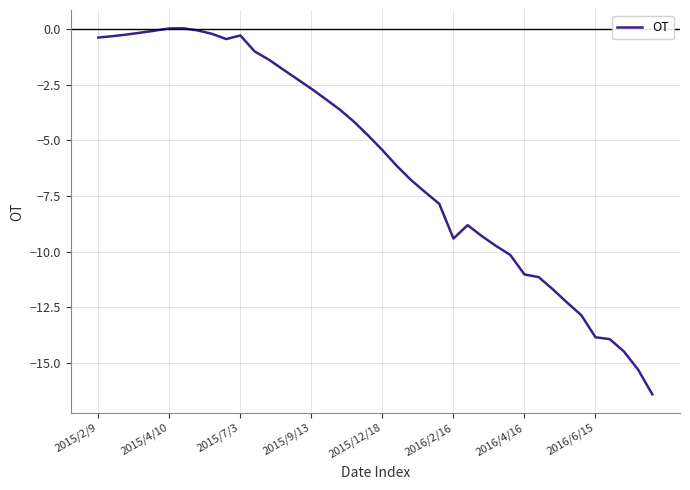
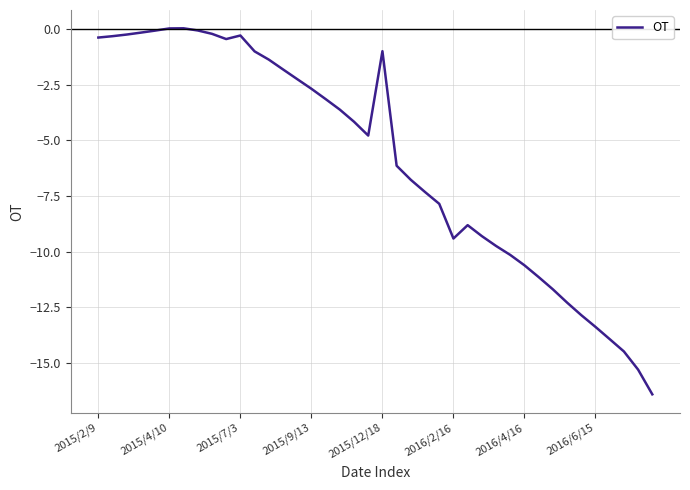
  {
    "2015/2/9": -0.4,
    "2015/4/10": 0.0,
    "2015/7/3": -0.3,
    "2015/9/13": -2.7,
-   "2015/12/18": -5.4,
+   "2015/12/18": -1.0,
    "2016/2/16": -9.4,
-   "2016/4/16": -11.0,
-   "2016/6/15": -13.8
+   "2016/4/16": -10.6,
+   "2016/6/15": -13.4
  }
